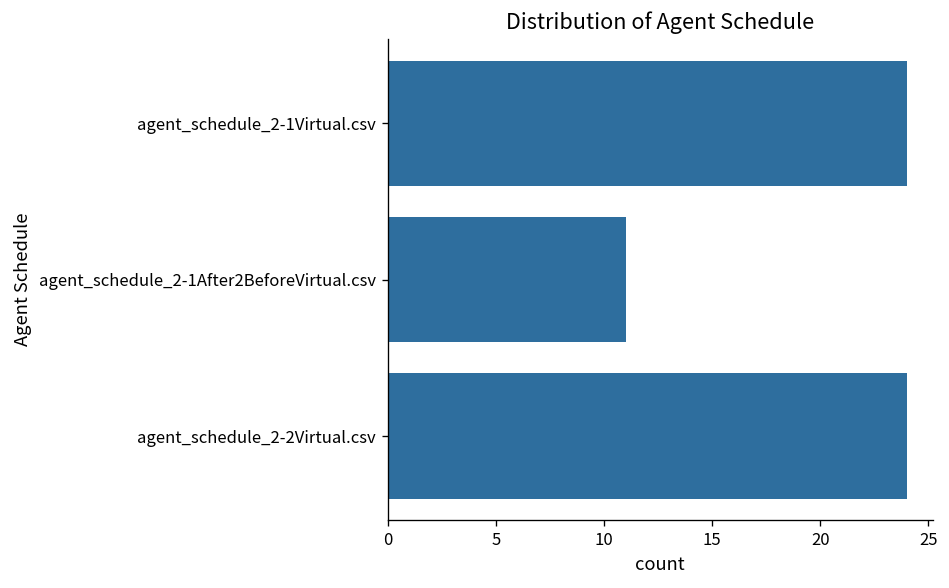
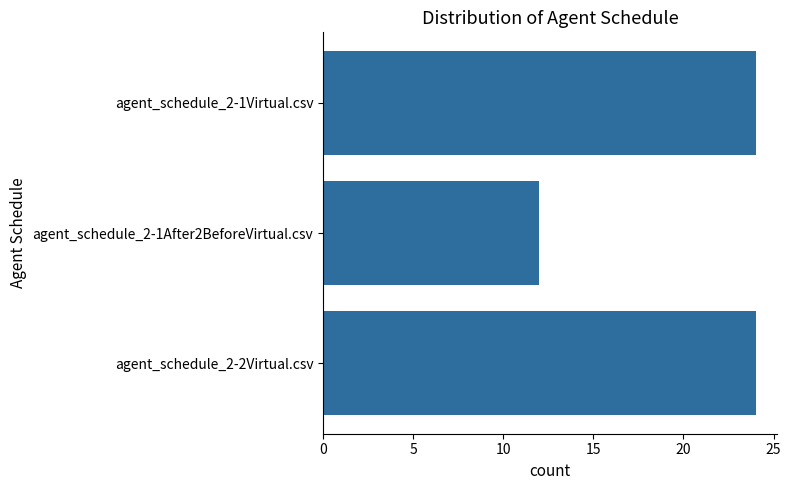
  {
    "agent_schedule_2-1Virtual.csv": 24,
-   "agent_schedule_2-1After2BeforeVirtual.csv": 11,
+   "agent_schedule_2-1After2BeforeVirtual.csv": 12,
    "agent_schedule_2-2Virtual.csv": 24
  }
